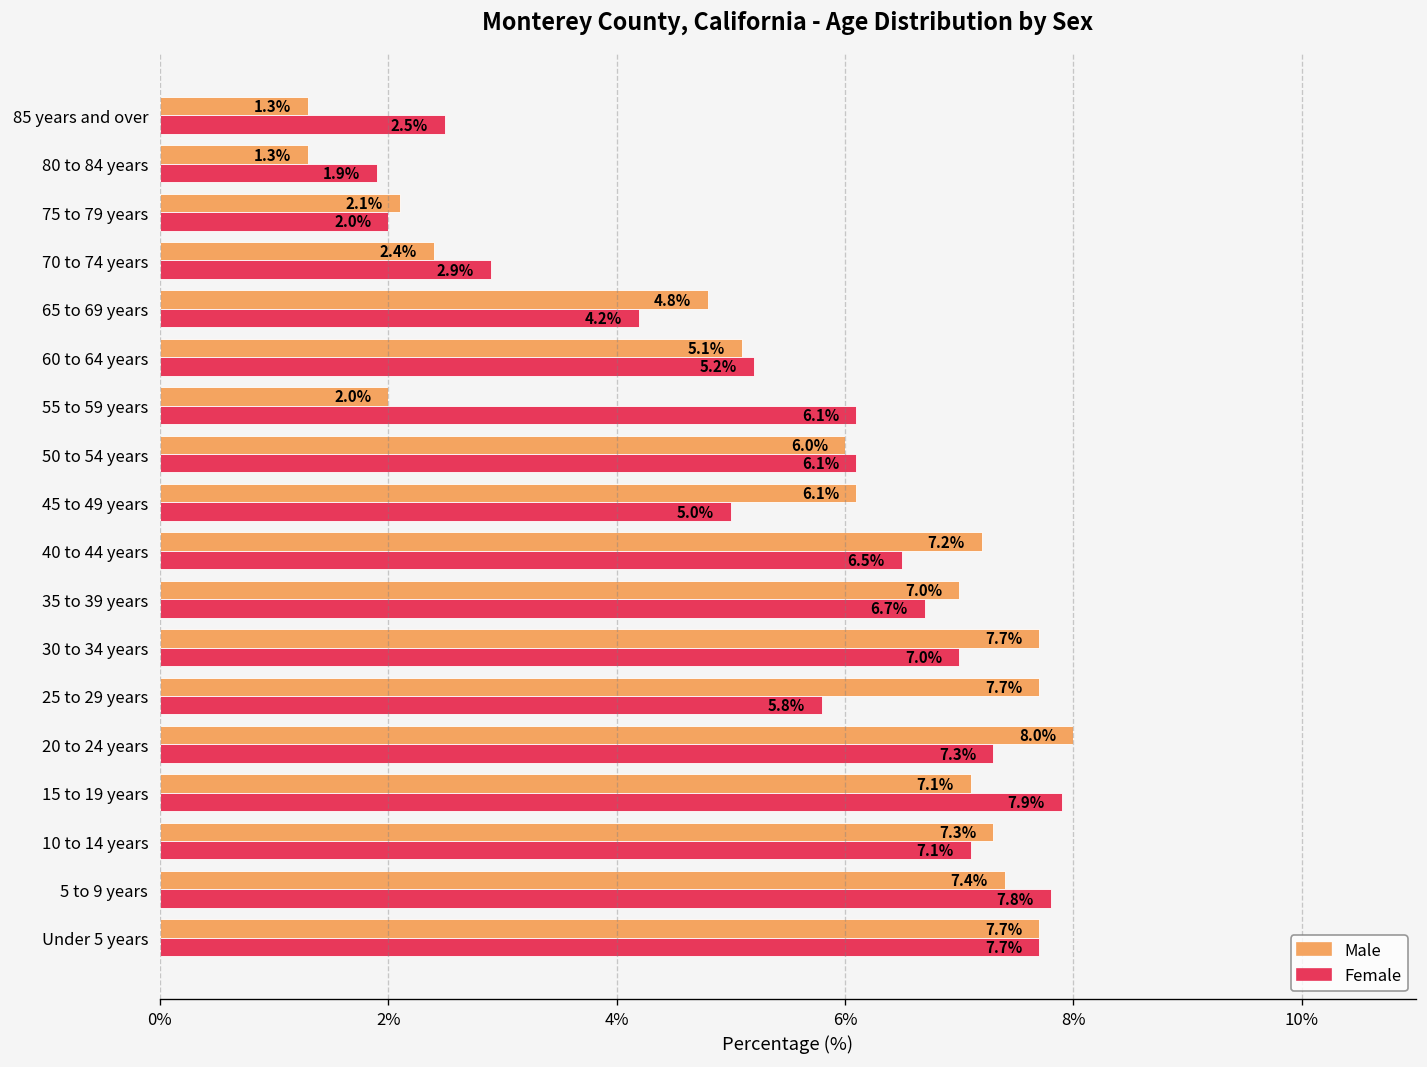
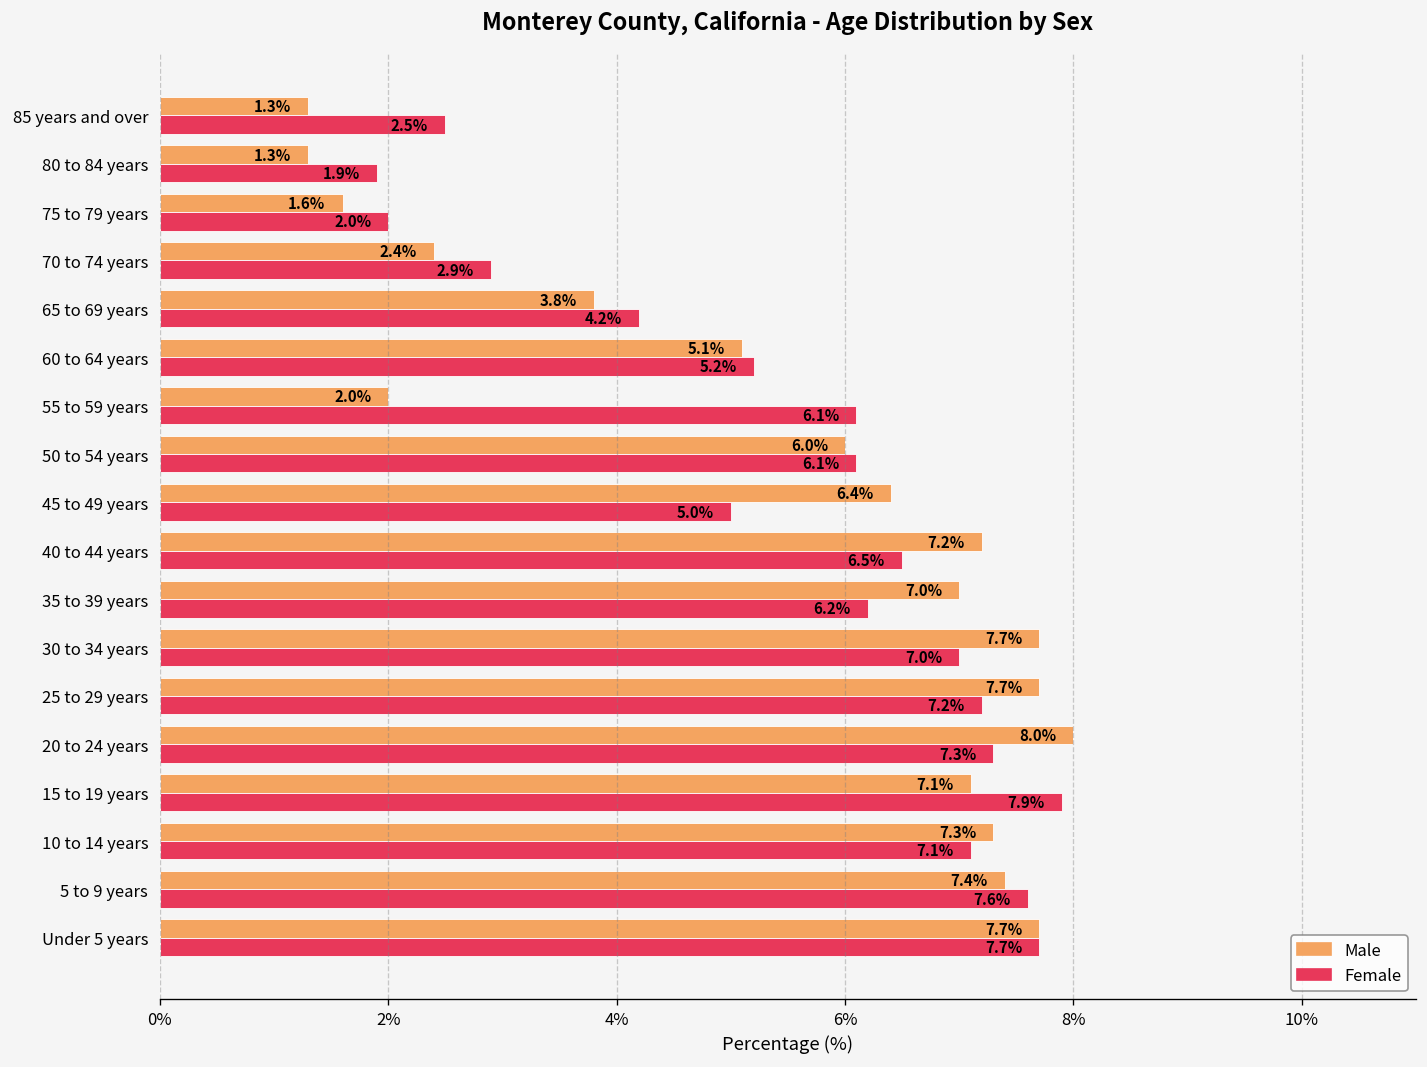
  {
    "Male": {
      "85 years and over": "1.3%",
      "80 to 84 years": "1.3%",
-     "75 to 79 years": "2.1%",
+     "75 to 79 years": "1.6%",
      "70 to 74 years": "2.4%",
-     "65 to 69 years": "4.8%",
+     "65 to 69 years": "3.8%",
      "60 to 64 years": "5.1%",
      "55 to 59 years": "2.0%",
      "50 to 54 years": "6.0%",
-     "45 to 49 years": "6.1%",
+     "45 to 49 years": "6.4%",
      "40 to 44 years": "7.2%",
      "35 to 39 years": "7.0%",
      "30 to 34 years": "7.7%",
      "25 to 29 years": "7.7%",
      "20 to 24 years": "8.0%",
      "15 to 19 years": "7.1%",
      "10 to 14 years": "7.3%",
      "5 to 9 years": "7.4%",
      "Under 5 years": "7.7%"
    },
    "Female": {
      "85 years and over": "2.5%",
      "80 to 84 years": "1.9%",
      "75 to 79 years": "2.0%",
      "70 to 74 years": "2.9%",
      "65 to 69 years": "4.2%",
      "60 to 64 years": "5.2%",
      "55 to 59 years": "6.1%",
      "50 to 54 years": "6.1%",
      "45 to 49 years": "5.0%",
      "40 to 44 years": "6.5%",
-     "35 to 39 years": "6.7%",
+     "35 to 39 years": "6.2%",
      "30 to 34 years": "7.0%",
-     "25 to 29 years": "5.8%",
+     "25 to 29 years": "7.2%",
      "20 to 24 years": "7.3%",
      "15 to 19 years": "7.9%",
      "10 to 14 years": "7.1%",
-     "5 to 9 years": "7.8%",
+     "5 to 9 years": "7.6%",
      "Under 5 years": "7.7%"
    }
  }
